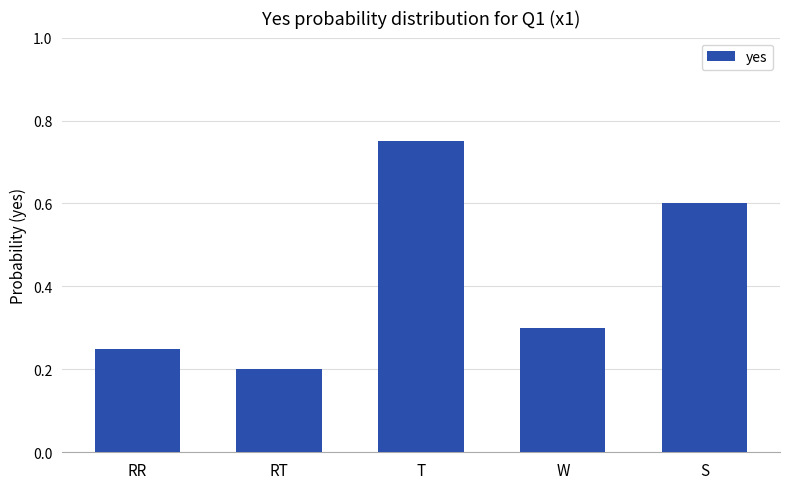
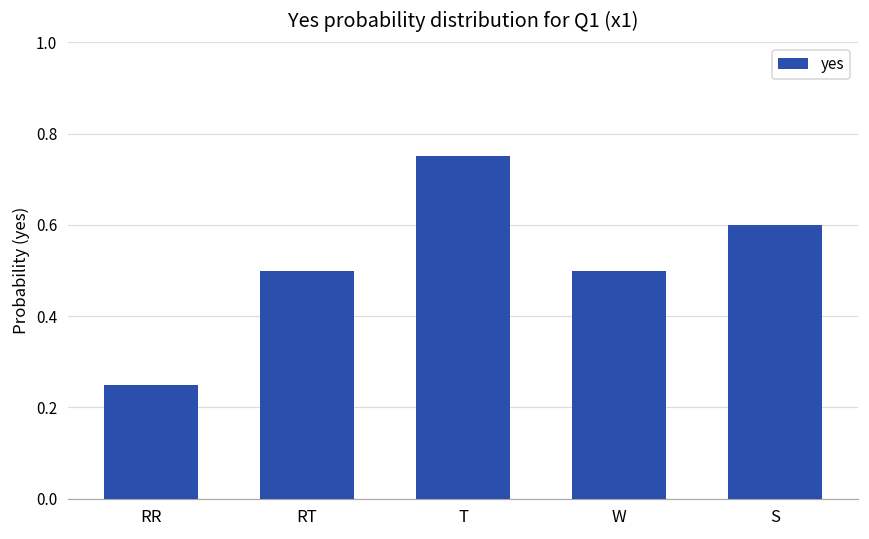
  {
    "RR": 0.25,
-   "RT": 0.2,
+   "RT": 0.5,
    "T": 0.75,
-   "W": 0.3,
+   "W": 0.5,
    "S": 0.6
  }
